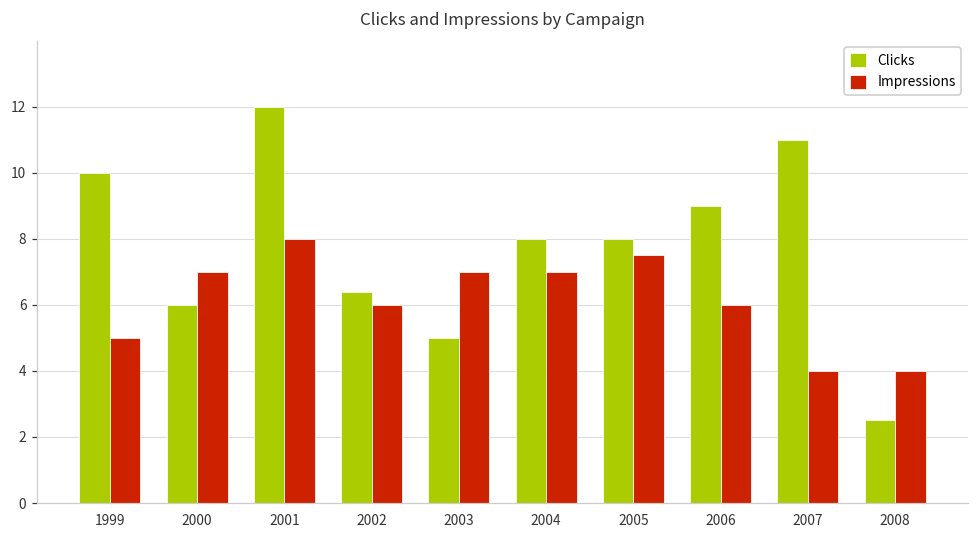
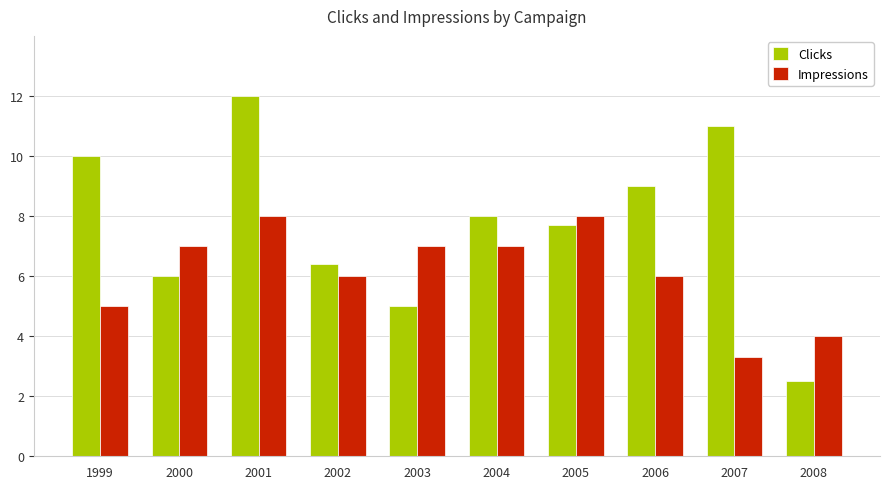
  {
    "Clicks": {
      "1999": 10.0,
      "2000": 6.0,
      "2001": 12.0,
      "2002": 6.4,
      "2003": 5.0,
      "2004": 8.0,
-     "2005": 8.0,
+     "2005": 7.7,
      "2006": 9.0,
      "2007": 11.0,
      "2008": 2.5
    },
    "Impressions": {
      "1999": 5.0,
      "2000": 7.0,
      "2001": 8.0,
      "2002": 6.0,
      "2003": 7.0,
      "2004": 7.0,
-     "2005": 7.5,
+     "2005": 8.0,
      "2006": 6.0,
-     "2007": 4.0,
+     "2007": 3.3,
      "2008": 4.0
    }
  }
